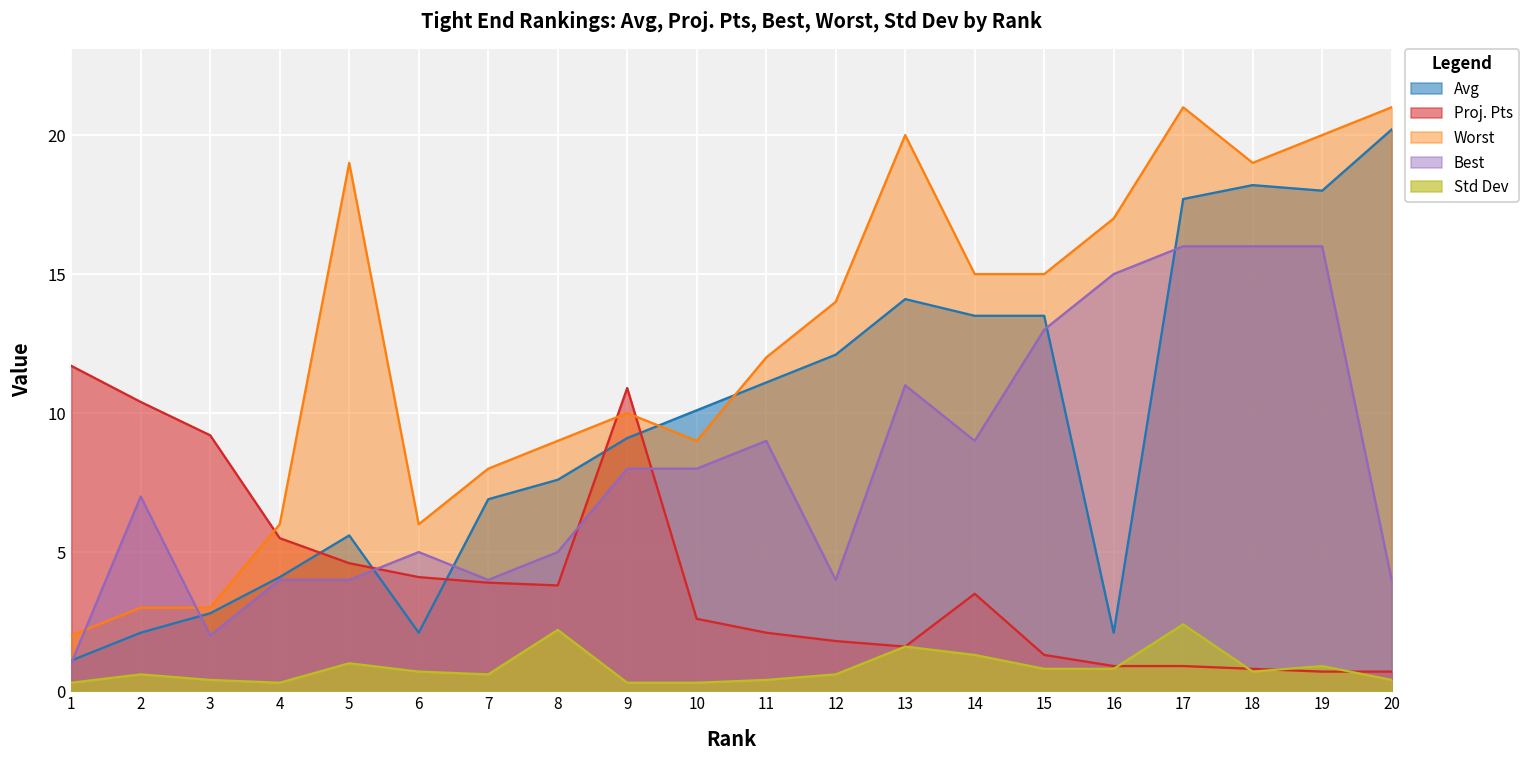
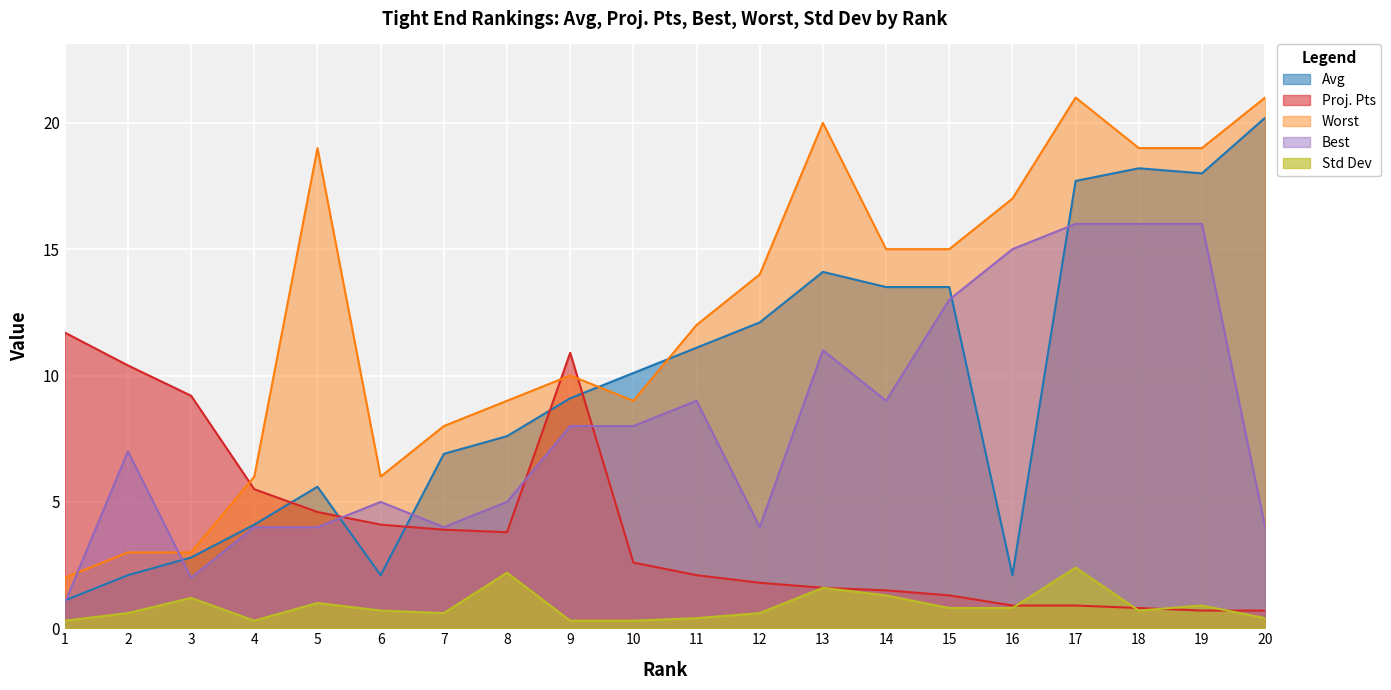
  {
    "Avg": {
      "1": 1.1,
      "2": 2.1,
      "3": 2.8,
      "4": 4.1,
      "5": 5.6,
      "6": 2.1,
      "7": 6.9,
      "8": 7.6,
      "9": 9.1,
      "10": 10.1,
      "11": 11.1,
      "12": 12.1,
      "13": 14.1,
      "14": 13.5,
      "15": 13.5,
      "16": 2.1,
      "17": 17.7,
      "18": 18.2,
      "19": 18.0,
      "20": 20.2
    },
    "Proj. Pts": {
      "1": 11.7,
      "2": 10.4,
      "3": 9.2,
      "4": 5.5,
      "5": 4.6,
      "6": 4.1,
      "8": 3.8,
      "9": 10.9,
      "10": 2.6,
      "11": 2.1,
      "12": 1.8,
-     "14": 3.5,
+     "14": 1.5,
      "15": 1.3,
      "17": 0.9,
      "18": 0.8,
      "19": 0.7,
      "20": 0.7
    },
    "Worst": {
      "1": 2,
      "2": 3,
      "3": 3,
      "4": 6,
      "5": 19,
      "6": 6,
      "7": 8,
      "8": 9,
      "9": 10,
      "10": 9,
      "11": 12,
      "12": 14,
      "13": 20,
      "14": 15,
      "15": 15,
      "16": 17,
      "17": 21,
      "18": 19,
-     "19": 20,
+     "19": 19,
      "20": 21
    },
    "Best": {
      "1": 1.0,
      "2": 7.0,
      "3": 2.0,
      "4": 4.0,
      "5": 4.0,
      "6": 5.0,
      "8": 5.0,
      "9": 8.0,
      "10": 8.0,
      "11": 9.0,
      "12": 4.0,
      "13": 11.0,
      "14": 9.0,
      "15": 13.0,
      "16": 15.0,
      "17": 16.0,
      "18": 16.0,
      "19": 16.0,
      "20": 4.0
    },
    "Std Dev": {
      "1": 0.3,
      "2": 0.6,
-     "3": 0.4,
+     "3": 1.2,
      "4": 0.3,
      "5": 1.0,
      "6": 0.7,
      "7": 0.6,
      "8": 2.2,
      "9": 0.3,
      "10": 0.3,
      "11": 0.4,
      "12": 0.6,
      "14": 1.3,
      "15": 0.8,
      "17": 2.4,
      "18": 0.7,
      "19": 0.9,
      "20": 0.4
    }
  }
